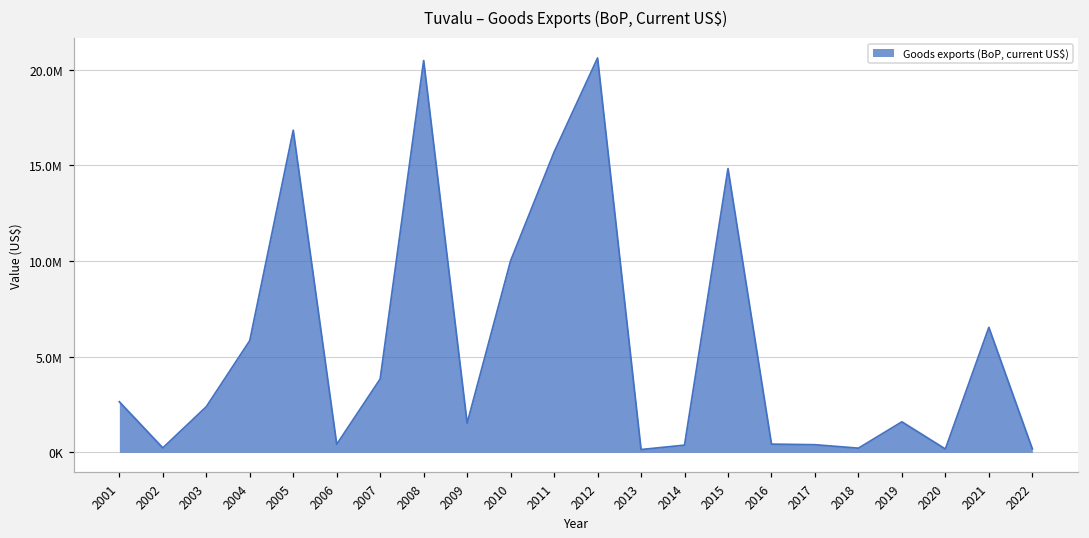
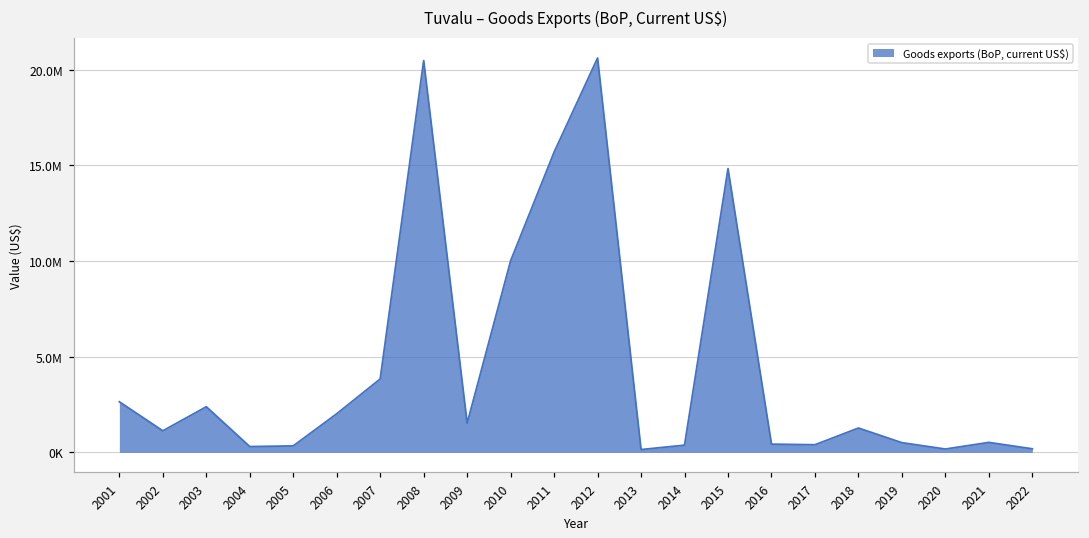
  {
    "2001": 2600000,
-   "2002": 200000,
+   "2002": 1100000,
    "2003": 2400000,
-   "2004": 5800000,
-   "2005": 16800000,
-   "2006": 400000,
+   "2004": 300000,
+   "2005": 300000,
+   "2006": 2000000,
    "2007": 3800000,
    "2008": 20500000,
    "2009": 1500000,
    "2010": 10000000,
    "2011": 15700000,
    "2012": 20600000,
    "2013": 100000,
    "2014": 400000,
    "2015": 14800000,
    "2016": 400000,
    "2017": 400000,
-   "2018": 200000,
-   "2019": 1600000,
+   "2018": 1300000,
+   "2019": 500000,
    "2020": 200000,
-   "2021": 6500000,
+   "2021": 500000,
    "2022": 200000
  }
